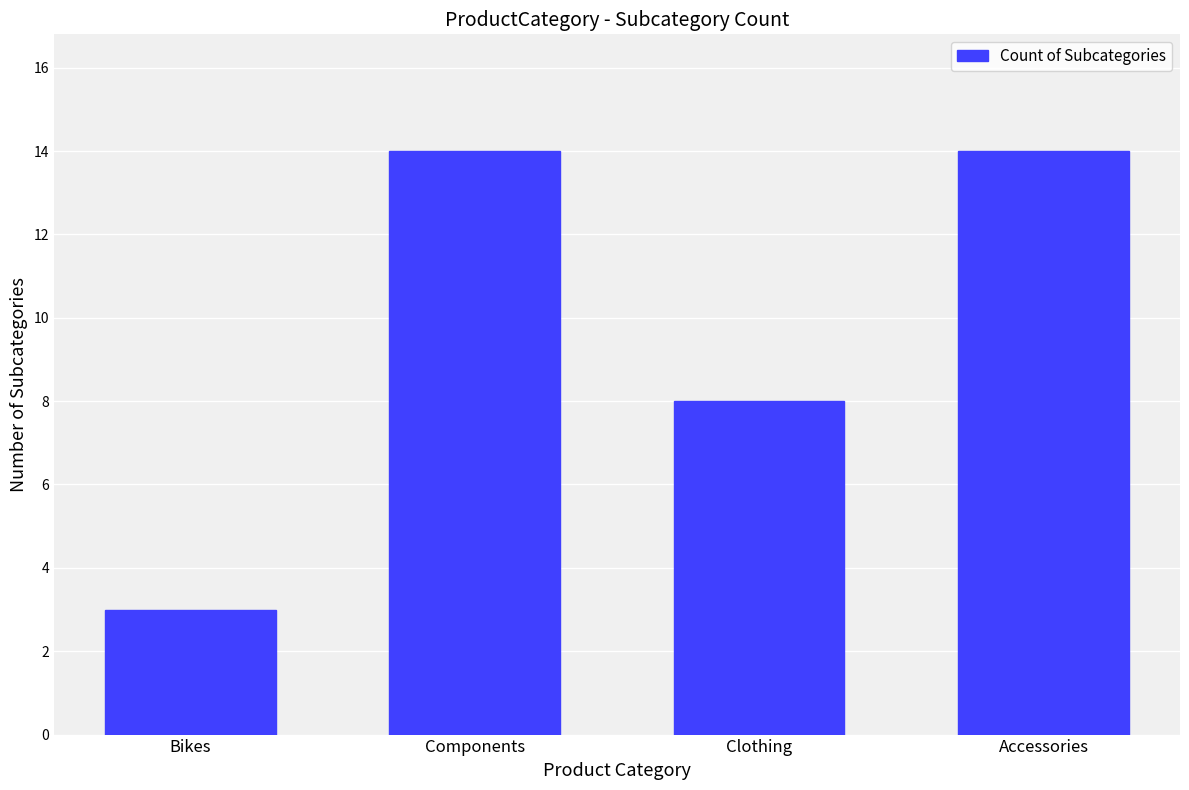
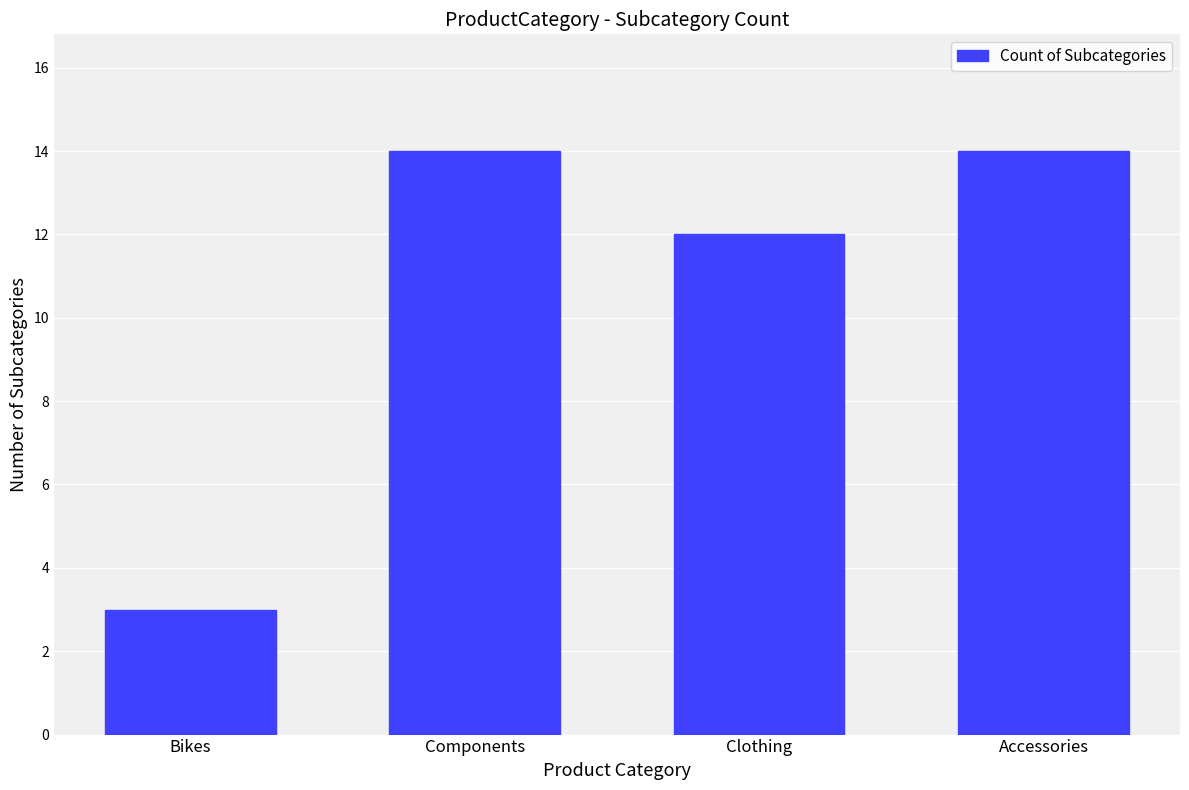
  {
    "Bikes": 3,
    "Components": 14,
-   "Clothing": 8,
+   "Clothing": 12,
    "Accessories": 14
  }
